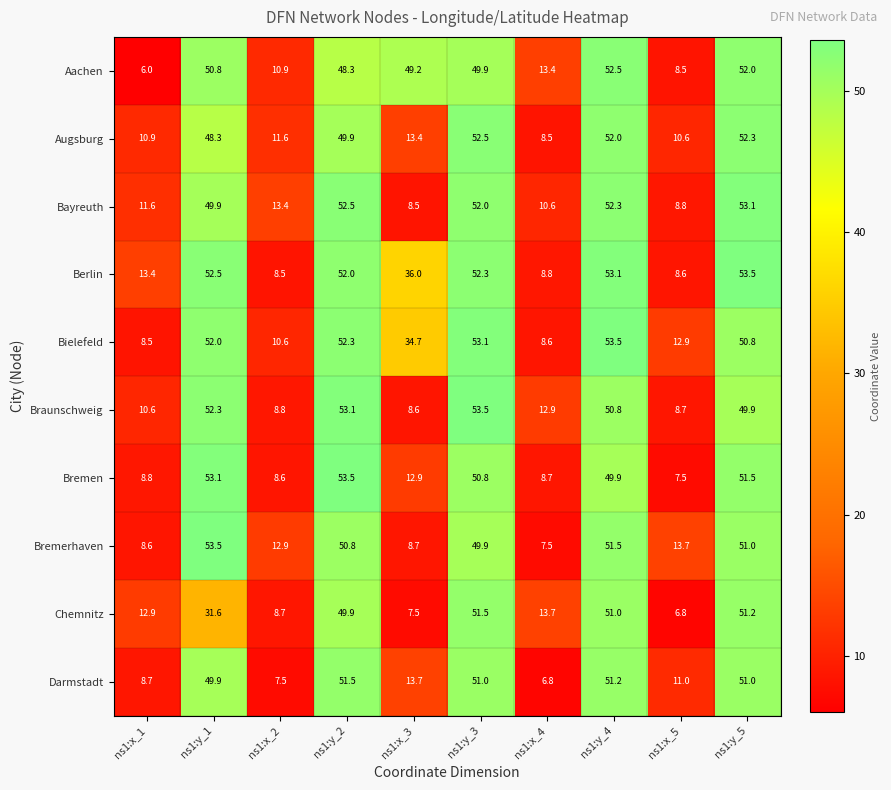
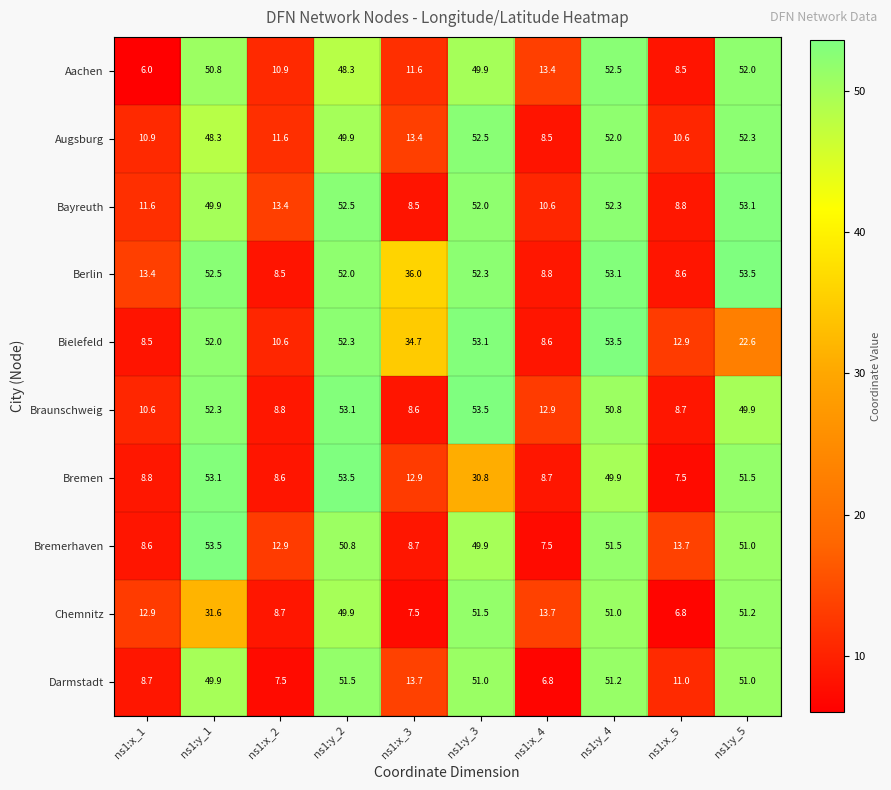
  {
    "Aachen": {
      "ns1:x_1": 6.0,
      "ns1:y_1": 50.8,
      "ns1:x_2": 10.9,
      "ns1:y_2": 48.3,
-     "ns1:x_3": 49.2,
+     "ns1:x_3": 11.6,
      "ns1:y_3": 49.9,
      "ns1:x_4": 13.4,
      "ns1:y_4": 52.5,
      "ns1:x_5": 8.5,
      "ns1:y_5": 52.0
    },
    "Augsburg": {
      "ns1:x_1": 10.9,
      "ns1:y_1": 48.3,
      "ns1:x_2": 11.6,
      "ns1:y_2": 49.9,
      "ns1:x_3": 13.4,
      "ns1:y_3": 52.5,
      "ns1:x_4": 8.5,
      "ns1:y_4": 52.0,
      "ns1:x_5": 10.6,
      "ns1:y_5": 52.3
    },
    "Bayreuth": {
      "ns1:x_1": 11.6,
      "ns1:y_1": 49.9,
      "ns1:x_2": 13.4,
      "ns1:y_2": 52.5,
      "ns1:x_3": 8.5,
      "ns1:y_3": 52.0,
      "ns1:x_4": 10.6,
      "ns1:y_4": 52.3,
      "ns1:x_5": 8.8,
      "ns1:y_5": 53.1
    },
    "Berlin": {
      "ns1:x_1": 13.4,
      "ns1:y_1": 52.5,
      "ns1:x_2": 8.5,
      "ns1:y_2": 52.0,
      "ns1:x_3": 36.0,
      "ns1:y_3": 52.3,
      "ns1:x_4": 8.8,
      "ns1:y_4": 53.1,
      "ns1:x_5": 8.6,
      "ns1:y_5": 53.5
    },
    "Bielefeld": {
      "ns1:x_1": 8.5,
      "ns1:y_1": 52.0,
      "ns1:x_2": 10.6,
      "ns1:y_2": 52.3,
      "ns1:x_3": 34.7,
      "ns1:y_3": 53.1,
      "ns1:x_4": 8.6,
      "ns1:y_4": 53.5,
      "ns1:x_5": 12.9,
-     "ns1:y_5": 50.8
+     "ns1:y_5": 22.6
    },
    "Braunschweig": {
      "ns1:x_1": 10.6,
      "ns1:y_1": 52.3,
      "ns1:x_2": 8.8,
      "ns1:y_2": 53.1,
      "ns1:x_3": 8.6,
      "ns1:y_3": 53.5,
      "ns1:x_4": 12.9,
      "ns1:y_4": 50.8,
      "ns1:x_5": 8.7,
      "ns1:y_5": 49.9
    },
    "Bremen": {
      "ns1:x_1": 8.8,
      "ns1:y_1": 53.1,
      "ns1:x_2": 8.6,
      "ns1:y_2": 53.5,
      "ns1:x_3": 12.9,
-     "ns1:y_3": 50.8,
+     "ns1:y_3": 30.8,
      "ns1:x_4": 8.7,
      "ns1:y_4": 49.9,
      "ns1:x_5": 7.5,
      "ns1:y_5": 51.5
    },
    "Bremerhaven": {
      "ns1:x_1": 8.6,
      "ns1:y_1": 53.5,
      "ns1:x_2": 12.9,
      "ns1:y_2": 50.8,
      "ns1:x_3": 8.7,
      "ns1:y_3": 49.9,
      "ns1:x_4": 7.5,
      "ns1:y_4": 51.5,
      "ns1:x_5": 13.7,
      "ns1:y_5": 51.0
    },
    "Chemnitz": {
      "ns1:x_1": 12.9,
      "ns1:y_1": 31.6,
      "ns1:x_2": 8.7,
      "ns1:y_2": 49.9,
      "ns1:x_3": 7.5,
      "ns1:y_3": 51.5,
      "ns1:x_4": 13.7,
      "ns1:y_4": 51.0,
      "ns1:x_5": 6.8,
      "ns1:y_5": 51.2
    },
    "Darmstadt": {
      "ns1:x_1": 8.7,
      "ns1:y_1": 49.9,
      "ns1:x_2": 7.5,
      "ns1:y_2": 51.5,
      "ns1:x_3": 13.7,
      "ns1:y_3": 51.0,
      "ns1:x_4": 6.8,
      "ns1:y_4": 51.2,
      "ns1:x_5": 11.0,
      "ns1:y_5": 51.0
    }
  }
